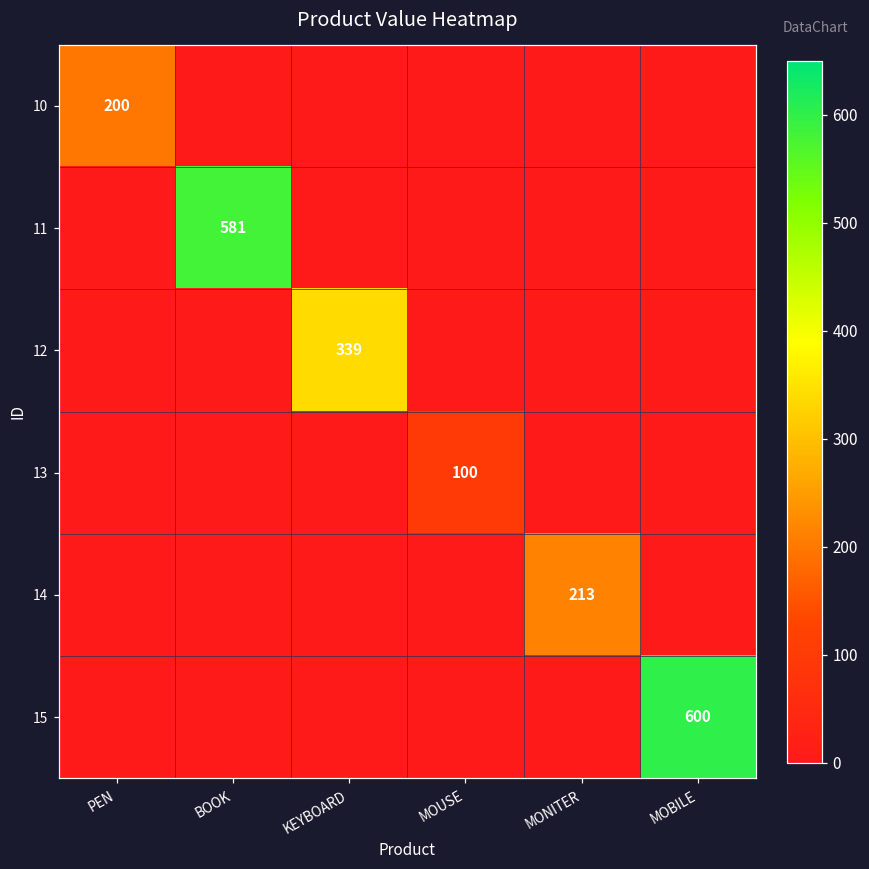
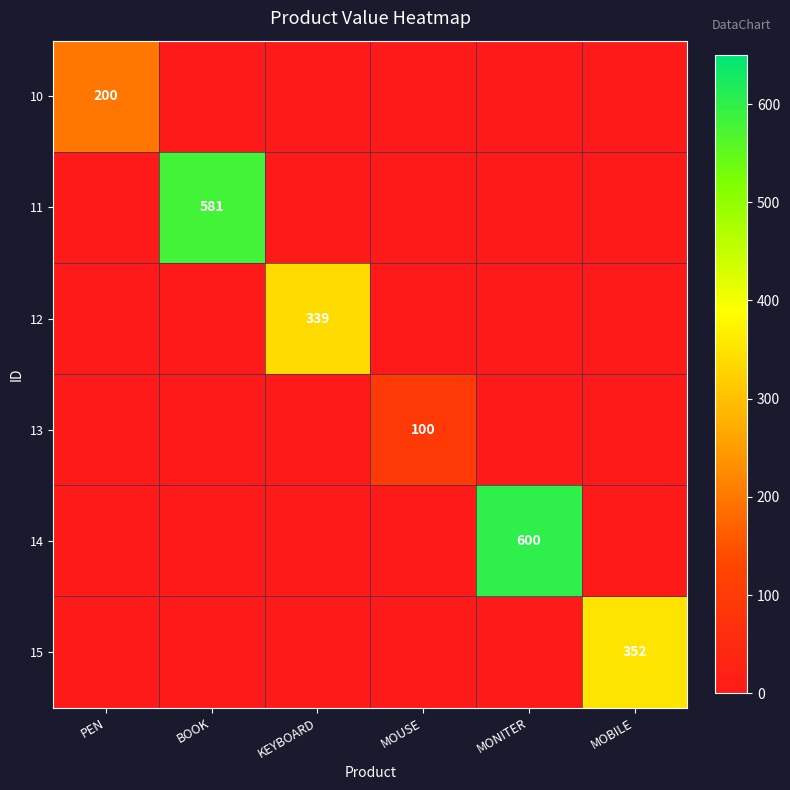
  {
    "10": {
      "PEN": 200
    },
    "11": {
      "BOOK": 581
    },
    "12": {
      "KEYBOARD": 339
    },
    "13": {
      "MOUSE": 100
    },
    "14": {
-     "MONITER": 213
+     "MONITER": 600
    },
    "15": {
-     "MOBILE": 600
+     "MOBILE": 352
    }
  }
